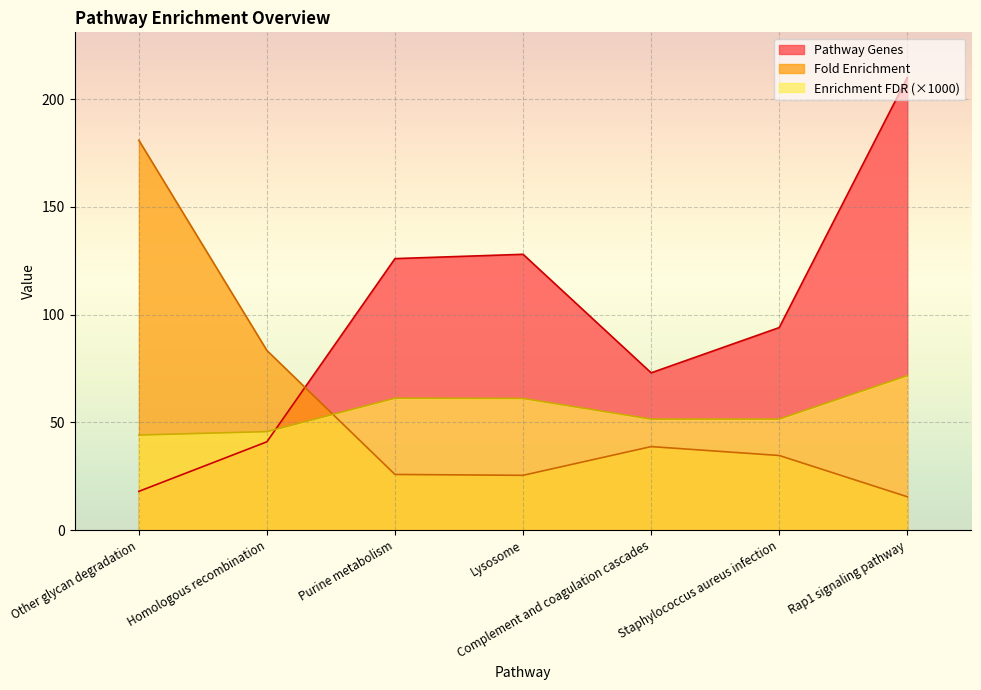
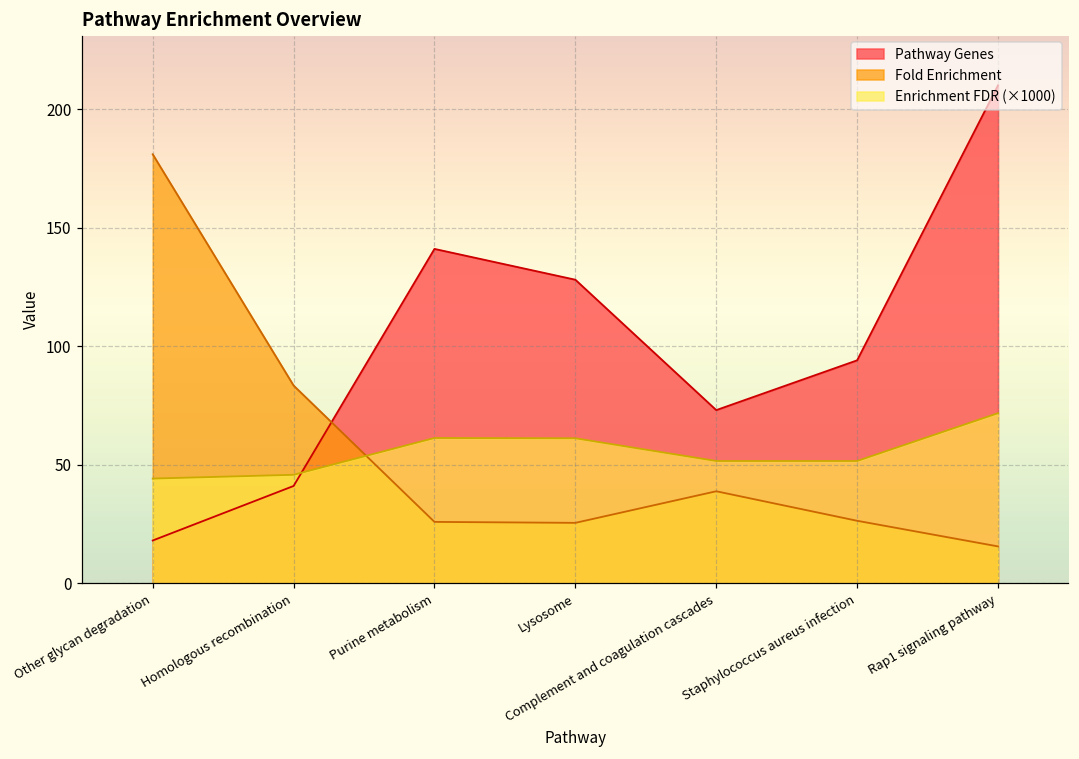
  {
    "Pathway Genes": {
      "Other glycan degradation": 18,
      "Homologous recombination": 41,
-     "Purine metabolism": 126,
+     "Purine metabolism": 141,
      "Lysosome": 128,
      "Complement and coagulation cascades": 73,
      "Staphylococcus aureus infection": 94
    },
    "Fold Enrichment": {
      "Other glycan degradation": 181,
      "Homologous recombination": 83,
      "Purine metabolism": 26,
      "Lysosome": 25,
      "Complement and coagulation cascades": 39,
-     "Staphylococcus aureus infection": 35,
+     "Staphylococcus aureus infection": 26,
      "Rap1 signaling pathway": 16
    },
    "Enrichment FDR (×1000)": {
      "Other glycan degradation": 44,
      "Homologous recombination": 46,
      "Purine metabolism": 61,
      "Lysosome": 61,
      "Complement and coagulation cascades": 52,
      "Staphylococcus aureus infection": 52,
      "Rap1 signaling pathway": 72
    }
  }
